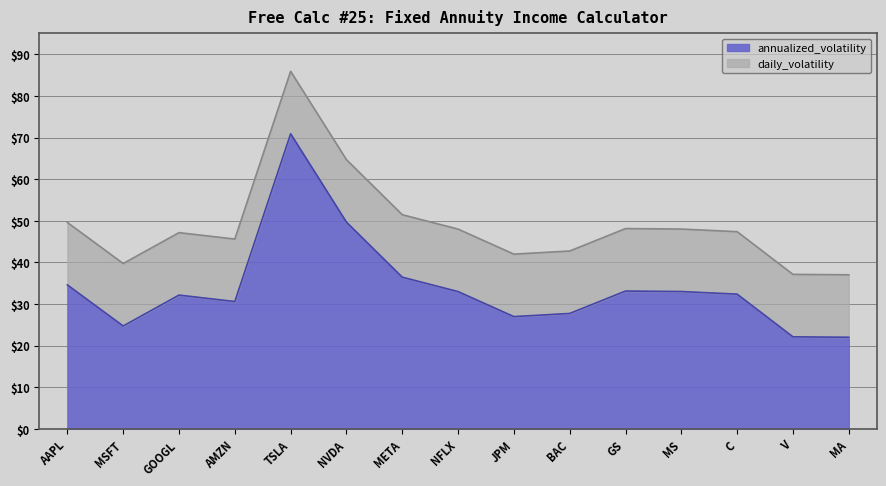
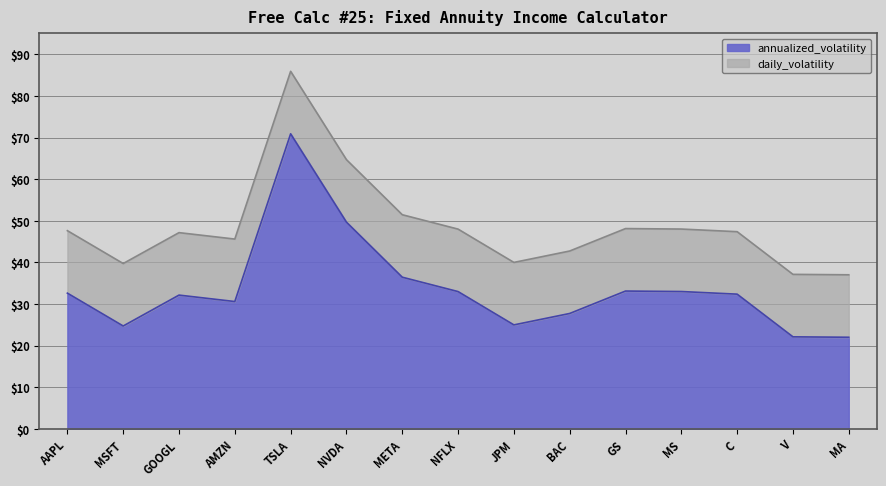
  {
    "annualized_volatility": {
-     "AAPL": "$35",
+     "AAPL": "$33",
      "MSFT": "$25",
      "GOOGL": "$32",
      "AMZN": "$31",
      "TSLA": "$71",
      "NVDA": "$50",
      "META": "$36",
      "NFLX": "$33",
-     "JPM": "$27",
+     "JPM": "$25",
      "BAC": "$28",
      "GS": "$33",
      "MS": "$33",
      "C": "$32",
      "V": "$22",
      "MA": "$22"
    },
    "daily_volatility": {
      "AAPL": "$15",
      "MSFT": "$15",
      "GOOGL": "$15",
      "AMZN": "$15",
      "TSLA": "$15",
      "NVDA": "$15",
      "META": "$15",
      "NFLX": "$15",
      "JPM": "$15",
      "BAC": "$15",
      "GS": "$15",
      "MS": "$15",
      "C": "$15",
      "V": "$15",
      "MA": "$15"
    }
  }
